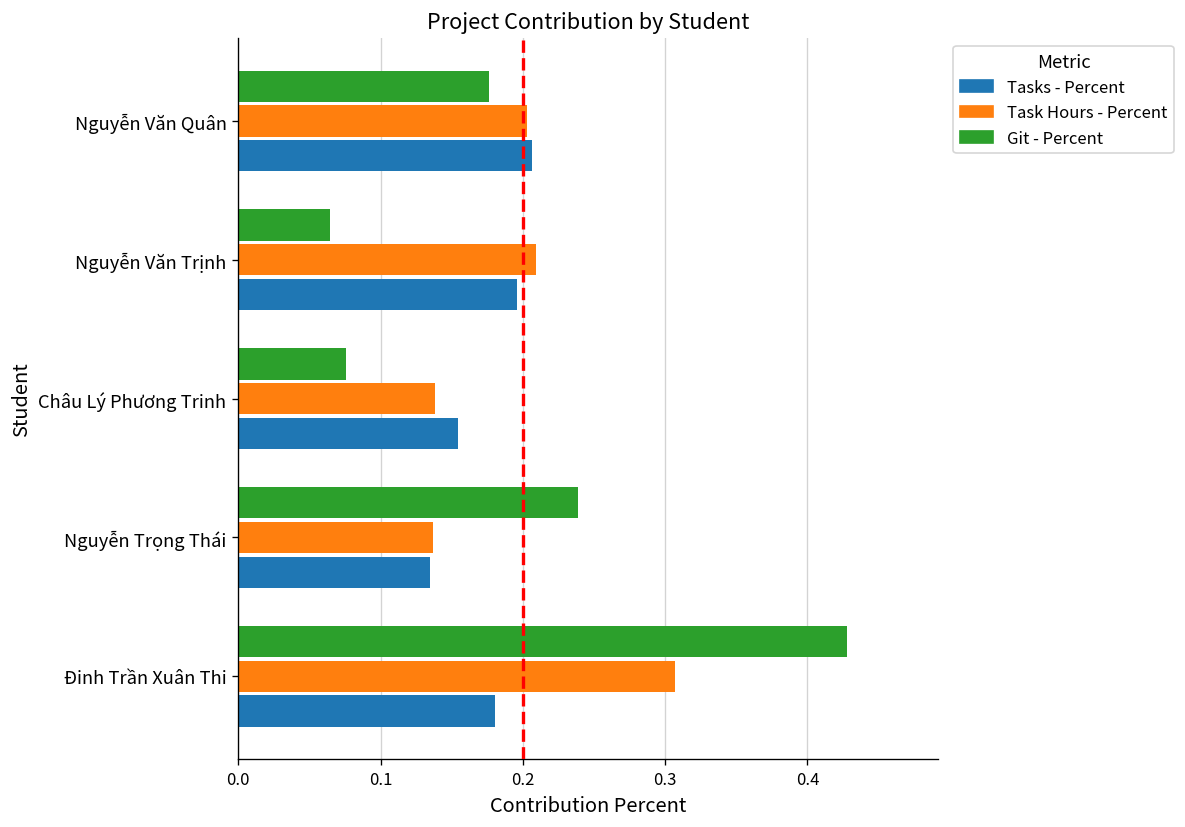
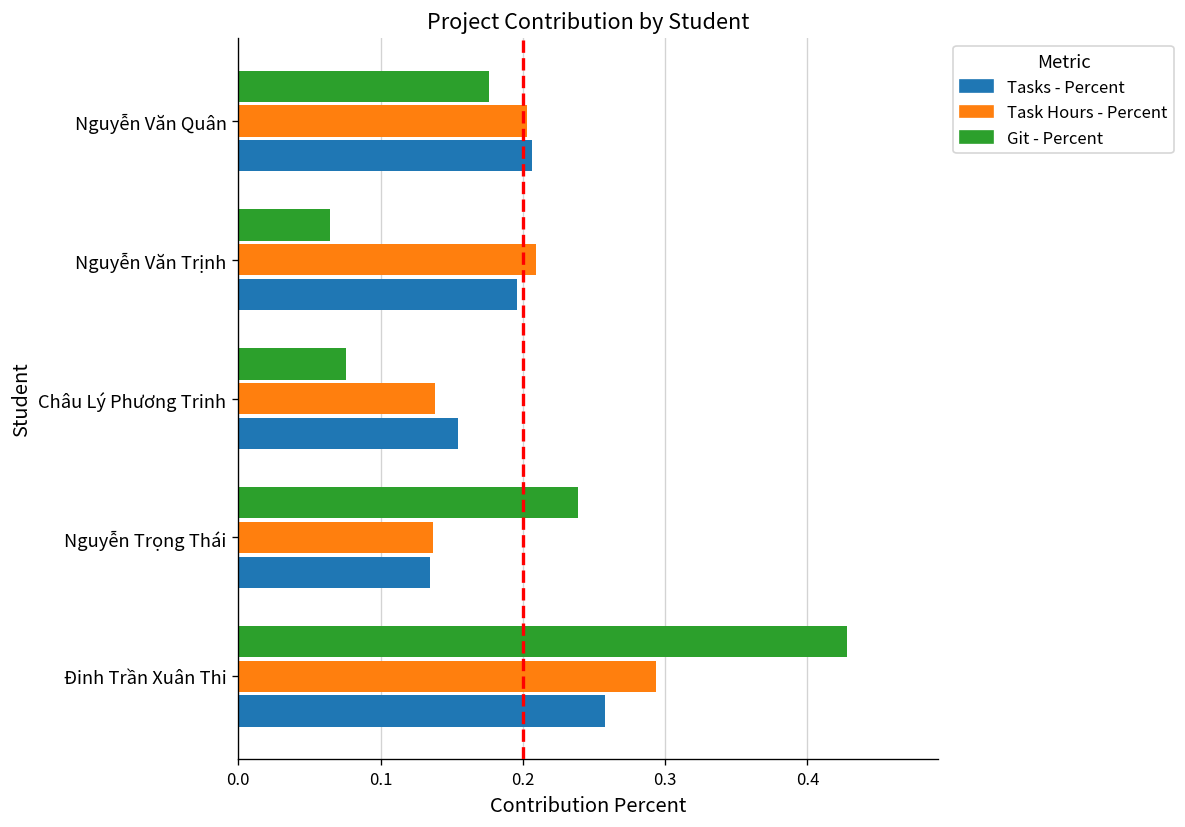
  {
    "Tasks - Percent": {
      "Nguyễn Văn Quân": 0.206,
      "Nguyễn Văn Trịnh": 0.196,
      "Châu Lý Phương Trinh": 0.155,
      "Nguyễn Trọng Thái": 0.135,
-     "Đinh Trần Xuân Thi": 0.180
+     "Đinh Trần Xuân Thi": 0.258
    },
    "Task Hours - Percent": {
      "Nguyễn Văn Quân": 0.203,
      "Nguyễn Văn Trịnh": 0.209,
      "Châu Lý Phương Trinh": 0.138,
      "Nguyễn Trọng Thái": 0.137,
-     "Đinh Trần Xuân Thi": 0.307
+     "Đinh Trần Xuân Thi": 0.293
    },
    "Git - Percent": {
      "Nguyễn Văn Quân": 0.176,
      "Nguyễn Văn Trịnh": 0.064,
      "Châu Lý Phương Trinh": 0.075,
      "Nguyễn Trọng Thái": 0.239,
      "Đinh Trần Xuân Thi": 0.428
    }
  }
